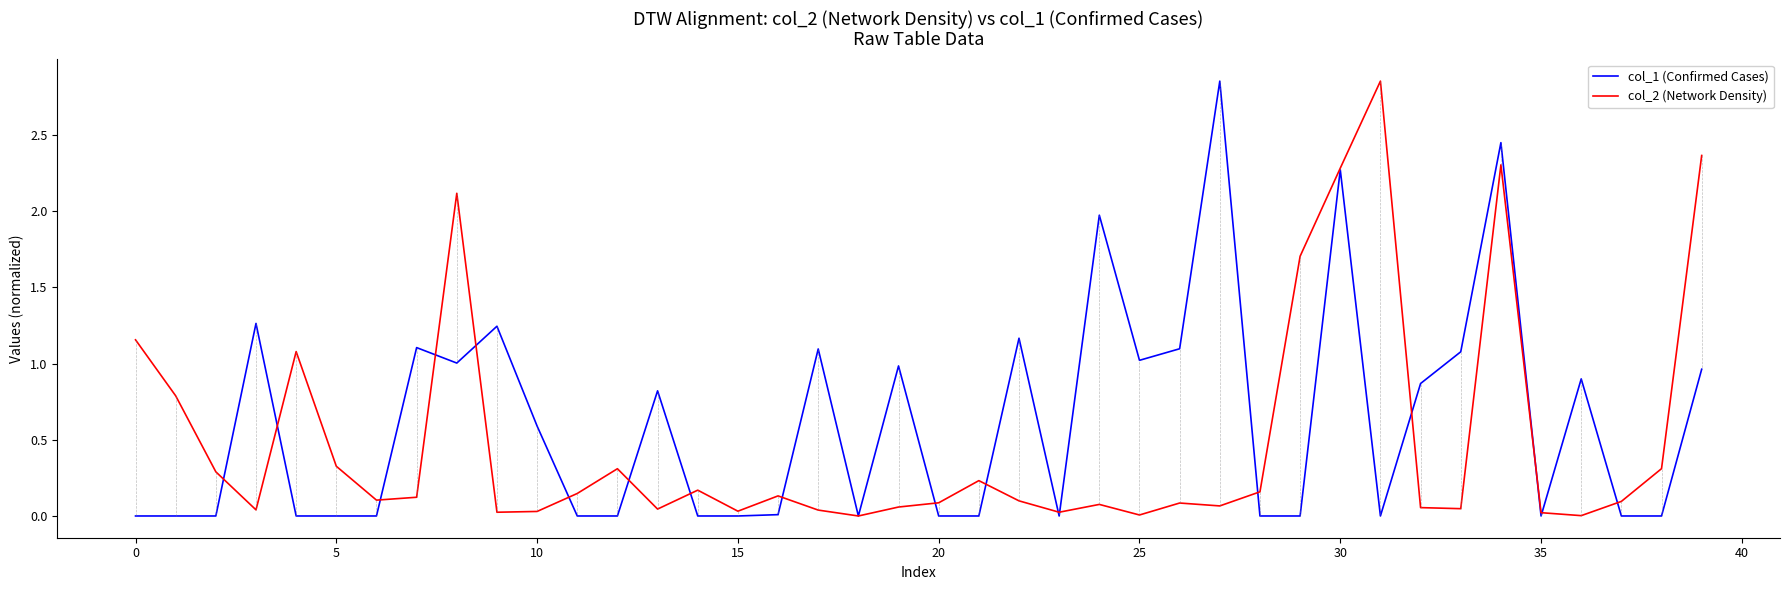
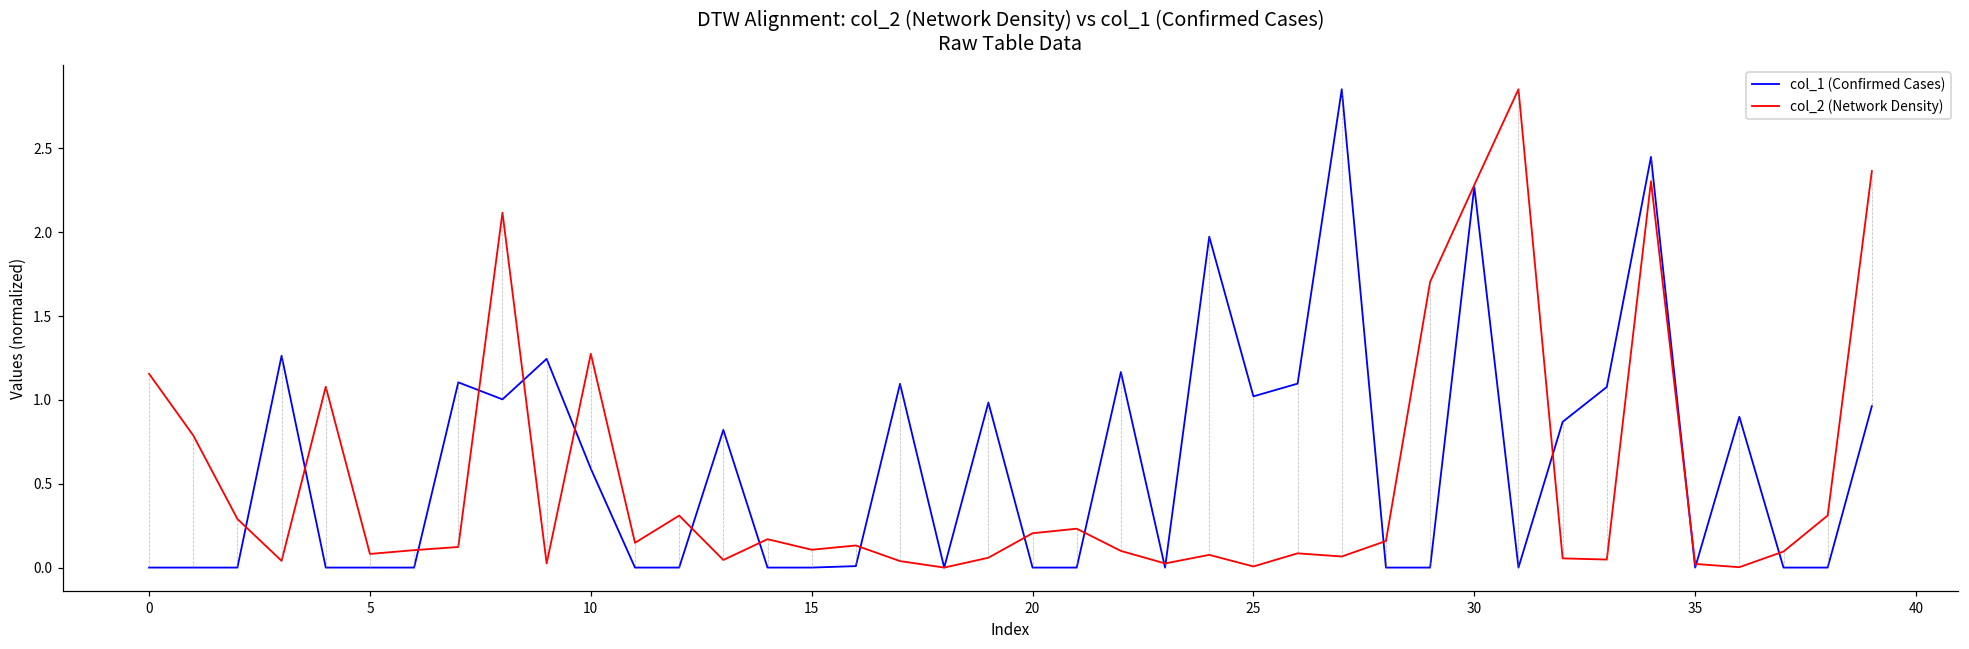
  {
    "col_2 (Network Density)": {
-     "5": 0.33,
-     "10": 0.03,
-     "15": 0.03,
-     "20": 0.09
+     "5": 0.08,
+     "10": 1.28,
+     "15": 0.11,
+     "20": 0.21
    }
  }
